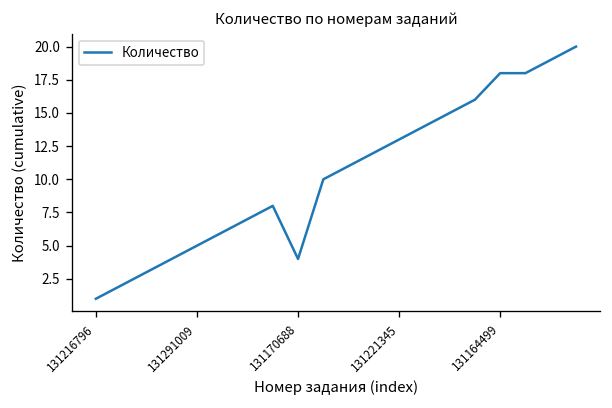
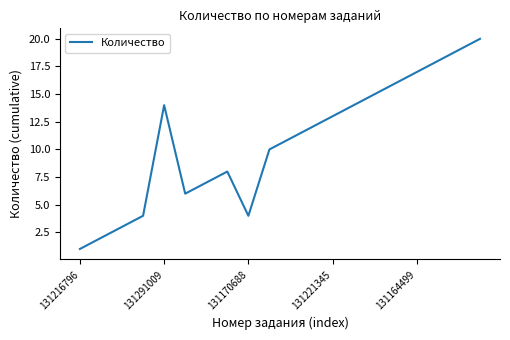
  {
    "131216796": 1,
-   "131291009": 5,
+   "131291009": 14,
    "131170688": 4,
    "131221345": 13,
-   "131164499": 18
+   "131164499": 17
  }
